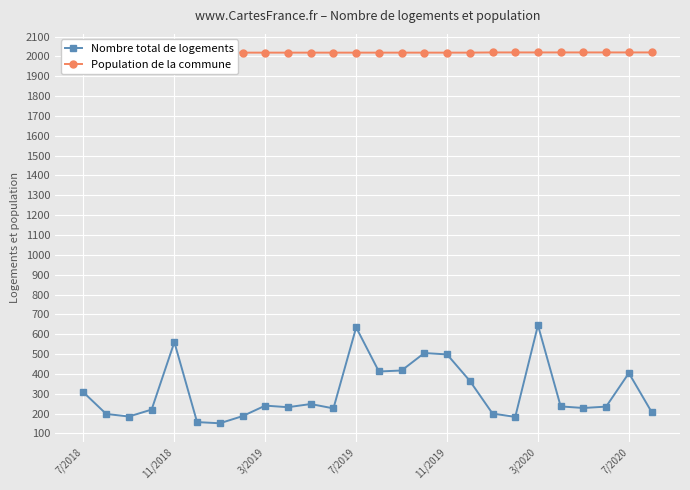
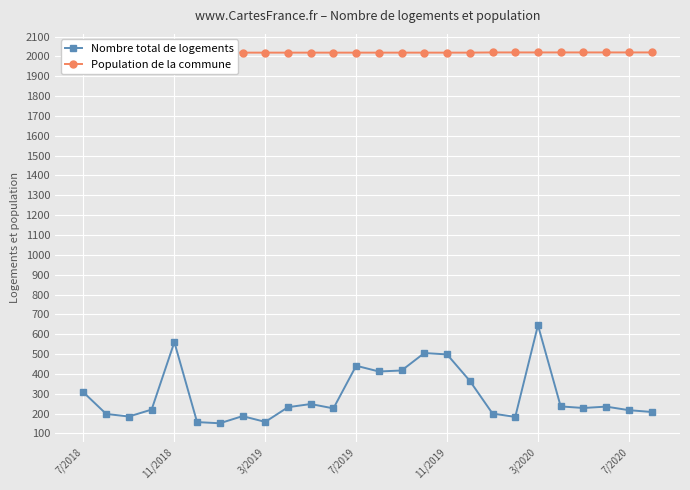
  {
    "Nombre total de logements": {
      "7/2018": 310,
      "11/2018": 560,
-     "3/2019": 240,
-     "7/2019": 630,
+     "3/2019": 160,
+     "7/2019": 440,
      "11/2019": 500,
      "3/2020": 650,
-     "7/2020": 400
+     "7/2020": 220
    },
    "Population de la commune": {
      "3/2019": 2020,
      "7/2019": 2020,
      "11/2019": 2020,
      "3/2020": 2020,
      "7/2020": 2020
    }
  }
